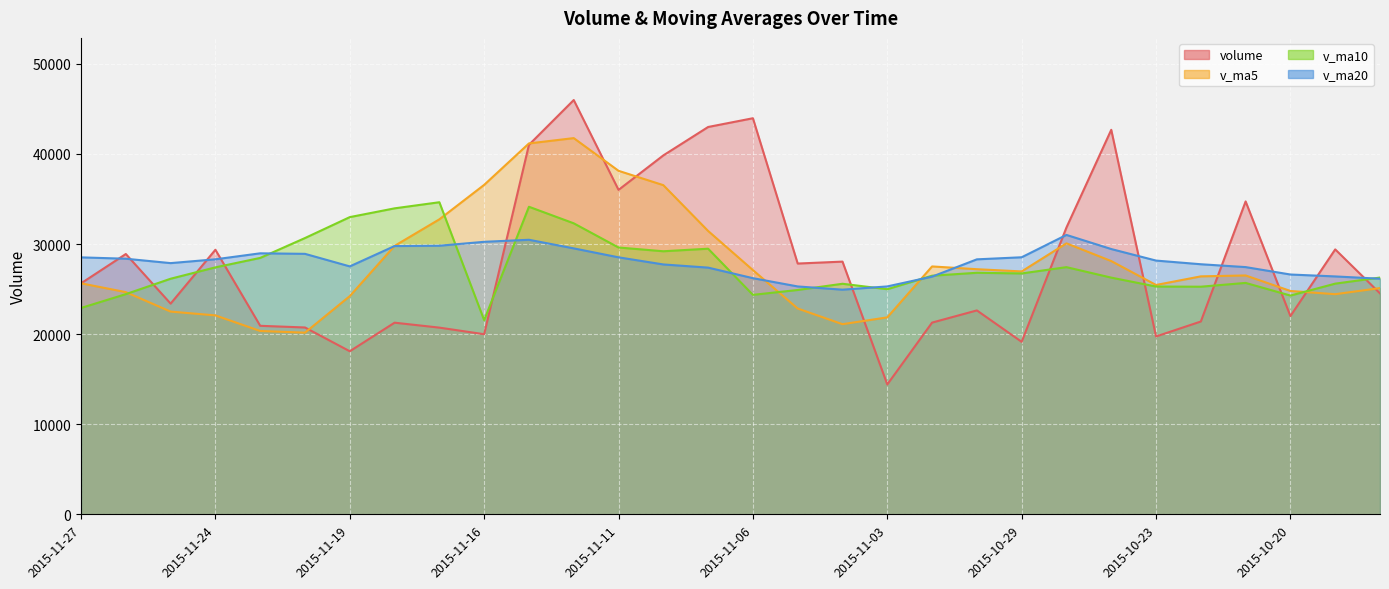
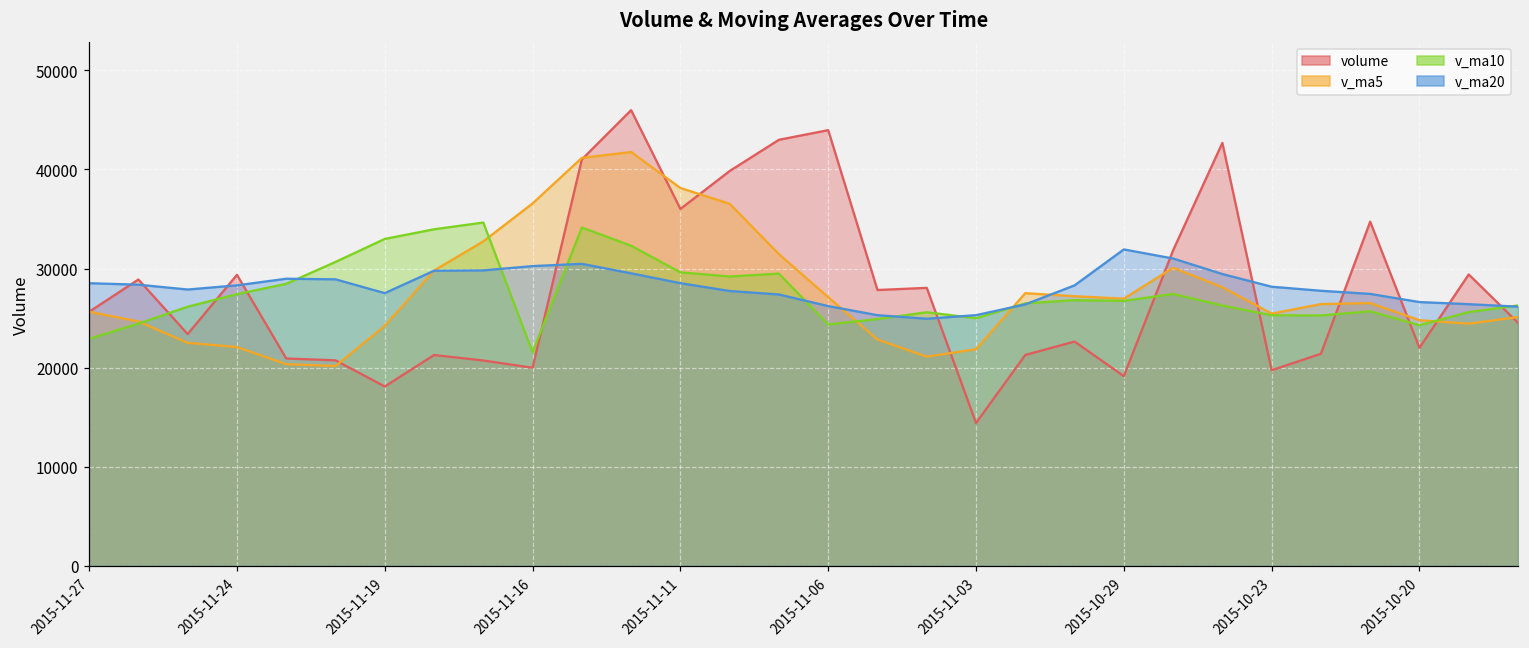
  {
    "v_ma10": {
      "2015-11-27": 23000,
      "2015-11-24": 27000,
      "2015-11-19": 33000,
      "2015-11-16": 22000,
      "2015-11-11": 30000,
      "2015-11-06": 24000,
      "2015-11-03": 25000,
      "2015-10-20": 24000
    },
    "v_ma20": {
      "2015-11-27": 29000,
      "2015-11-24": 28000,
      "2015-11-19": 28000,
      "2015-11-16": 30000,
      "2015-11-11": 29000,
      "2015-11-06": 26000,
      "2015-11-03": 25000,
-     "2015-10-29": 29000,
+     "2015-10-29": 32000,
      "2015-10-23": 28000,
      "2015-10-20": 27000
    }
  }
